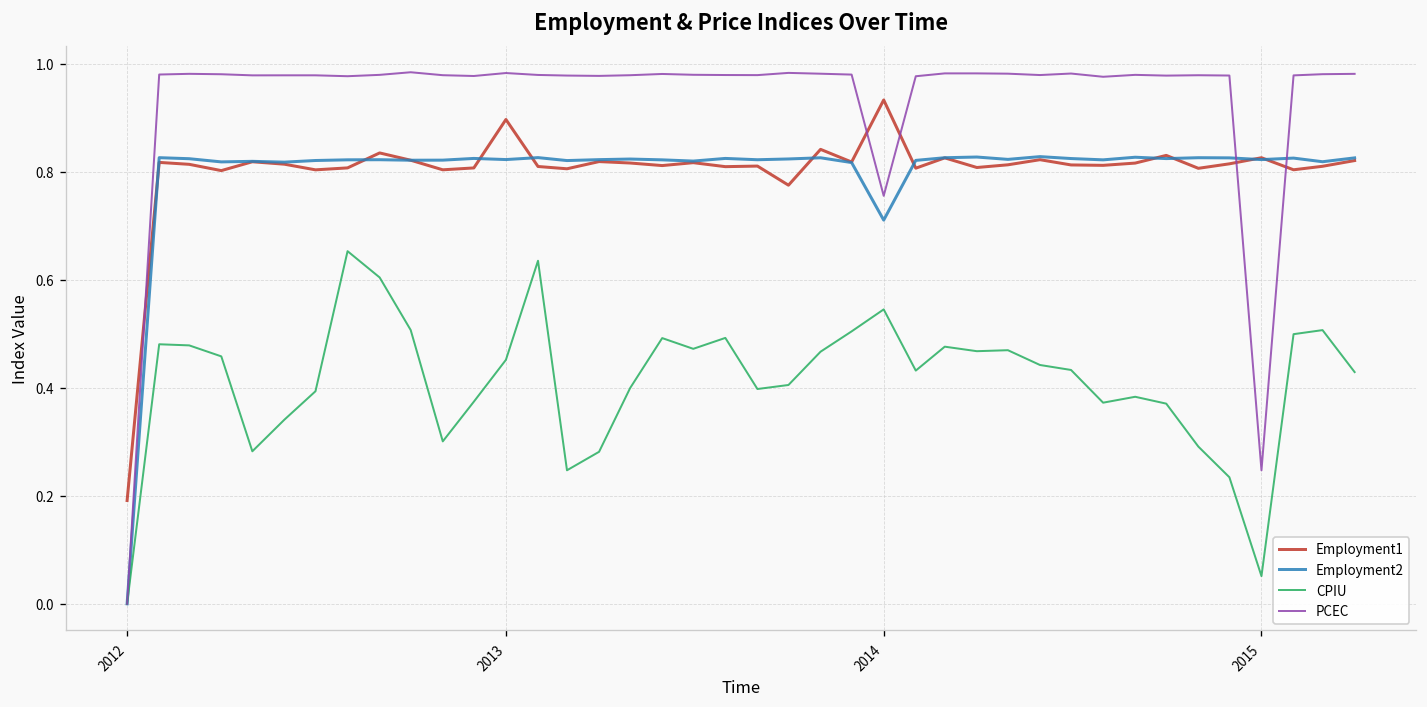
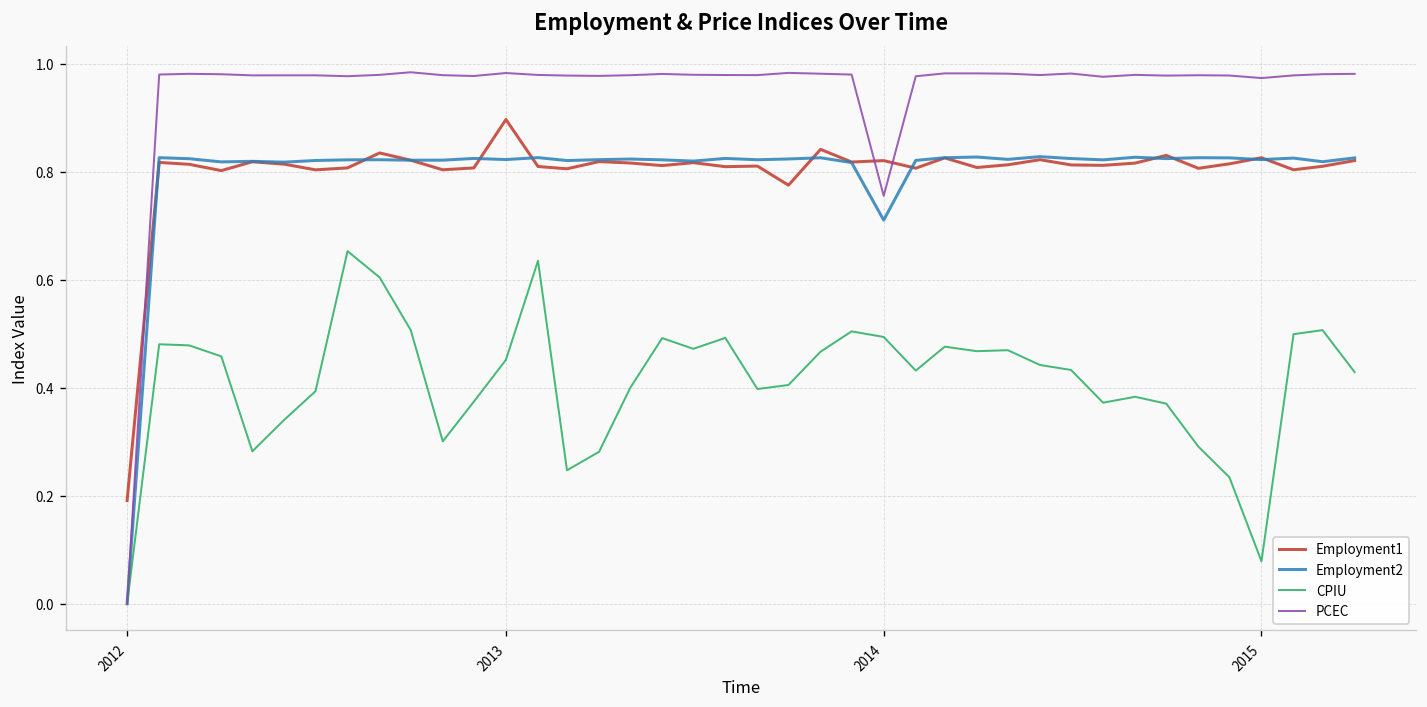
  {
    "Employment1": {
      "2012": 0.19,
      "2013": 0.90,
-     "2014": 0.93
+     "2014": 0.82
    },
    "Employment2": {
      "2013": 0.82,
      "2014": 0.71
    },
    "CPIU": {
      "2013": 0.45,
-     "2014": 0.54,
-     "2015": 0.05
+     "2014": 0.49,
+     "2015": 0.08
    },
    "PCEC": {
      "2013": 0.98,
      "2014": 0.76,
-     "2015": 0.25
+     "2015": 0.97
    }
  }
